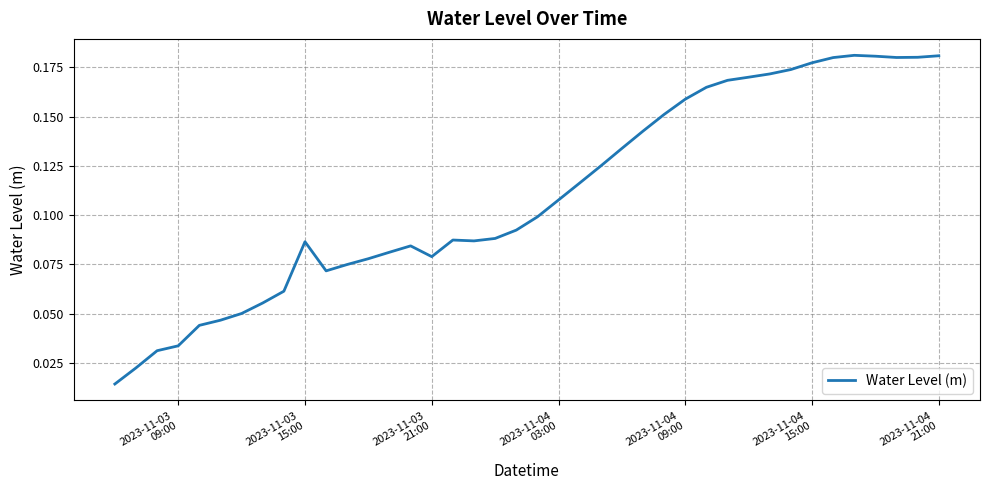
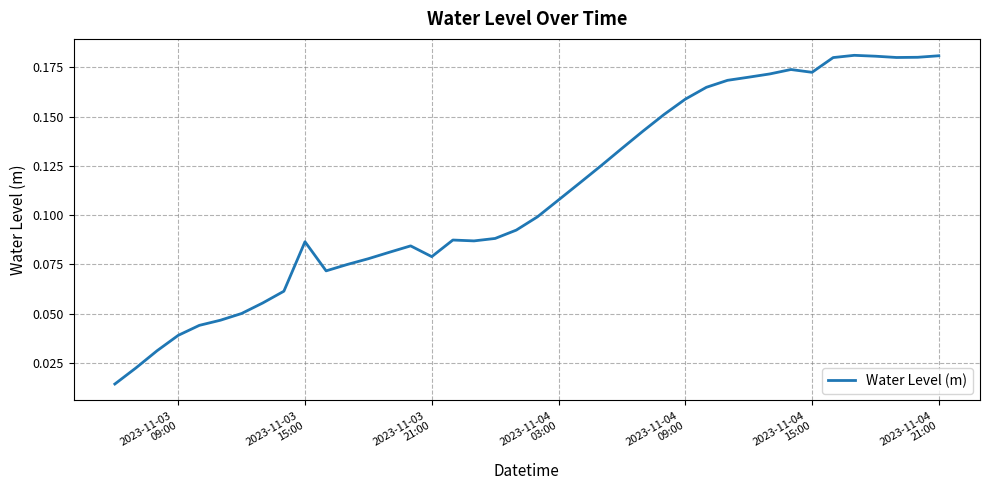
  {
-   "2023-11-03 09:00": 0.034,
+   "2023-11-03 09:00": 0.039,
    "2023-11-03 15:00": 0.087,
    "2023-11-03 21:00": 0.079,
    "2023-11-04 03:00": 0.108,
    "2023-11-04 09:00": 0.159,
-   "2023-11-04 15:00": 0.177,
+   "2023-11-04 15:00": 0.173,
    "2023-11-04 21:00": 0.181
  }
